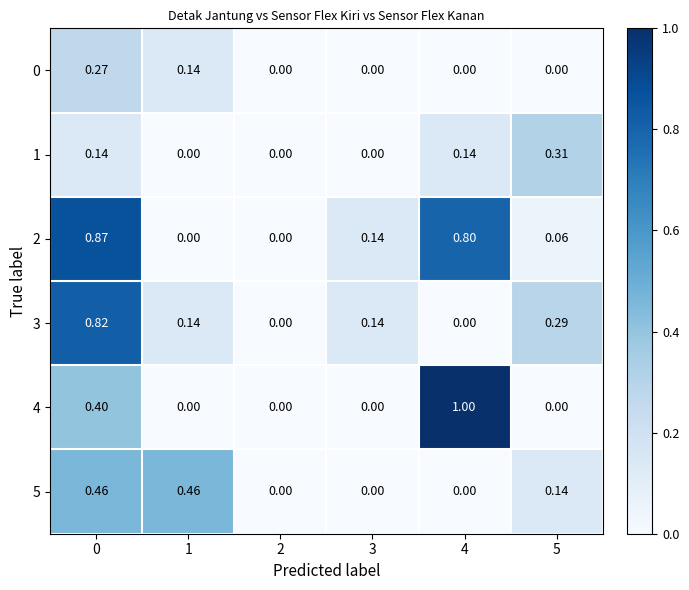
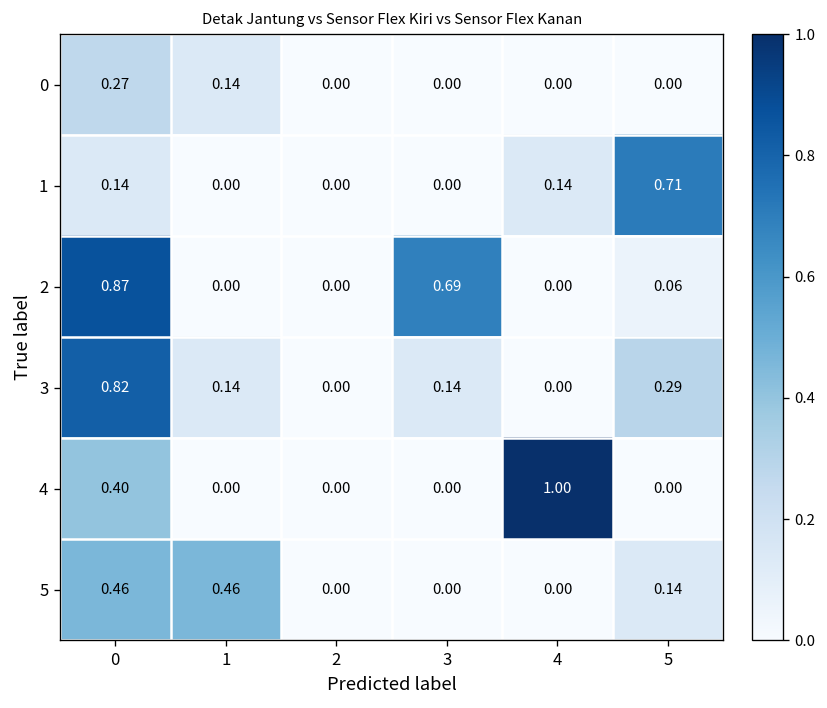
  {
    "0": {
      "0": 0.27,
      "1": 0.14,
      "2": 0.00,
      "3": 0.00,
      "4": 0.00,
      "5": 0.00
    },
    "1": {
      "0": 0.14,
      "1": 0.00,
      "2": 0.00,
      "3": 0.00,
      "4": 0.14,
-     "5": 0.31
+     "5": 0.71
    },
    "2": {
      "0": 0.87,
      "1": 0.00,
      "2": 0.00,
-     "3": 0.14,
-     "4": 0.80,
+     "3": 0.69,
+     "4": 0.00,
      "5": 0.06
    },
    "3": {
      "0": 0.82,
      "1": 0.14,
      "2": 0.00,
      "3": 0.14,
      "4": 0.00,
      "5": 0.29
    },
    "4": {
      "0": 0.40,
      "1": 0.00,
      "2": 0.00,
      "3": 0.00,
      "4": 1.00,
      "5": 0.00
    },
    "5": {
      "0": 0.46,
      "1": 0.46,
      "2": 0.00,
      "3": 0.00,
      "4": 0.00,
      "5": 0.14
    }
  }
